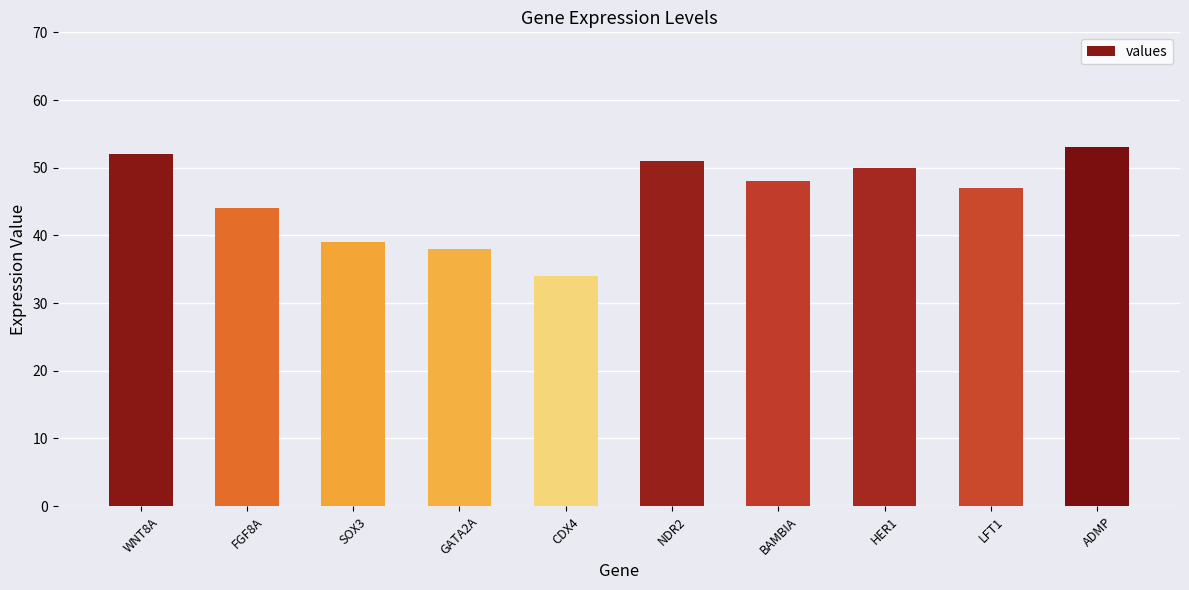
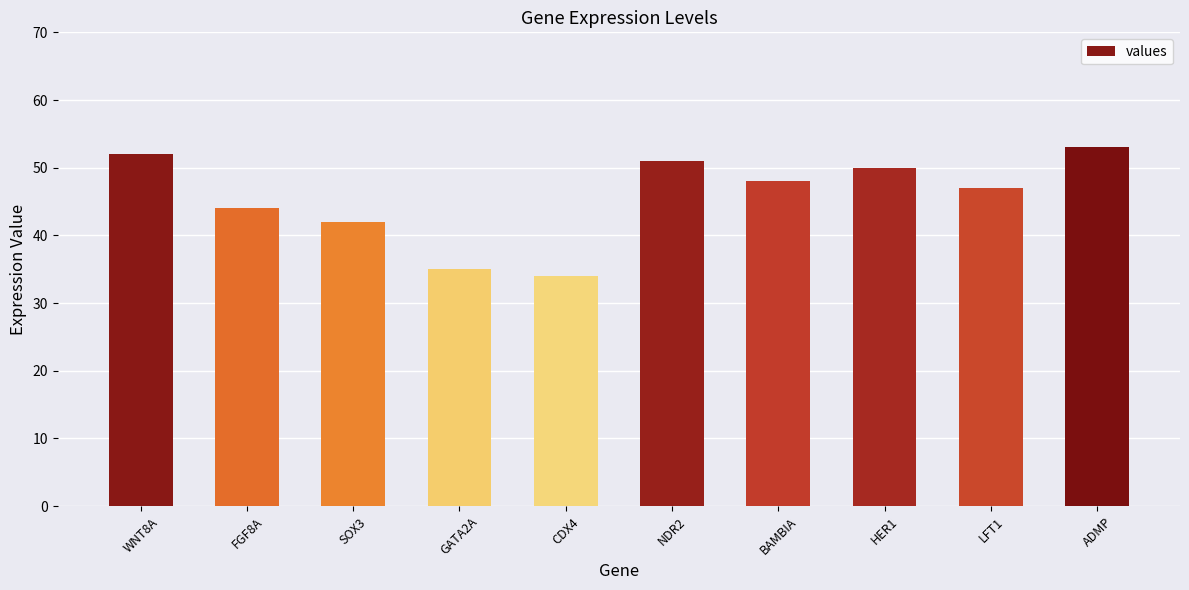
  {
    "WNT8A": 52,
    "FGF8A": 44,
-   "SOX3": 39,
-   "GATA2A": 38,
+   "SOX3": 42,
+   "GATA2A": 35,
    "CDX4": 34,
    "NDR2": 51,
    "BAMBIA": 48,
    "HER1": 50,
    "LFT1": 47,
    "ADMP": 53
  }
